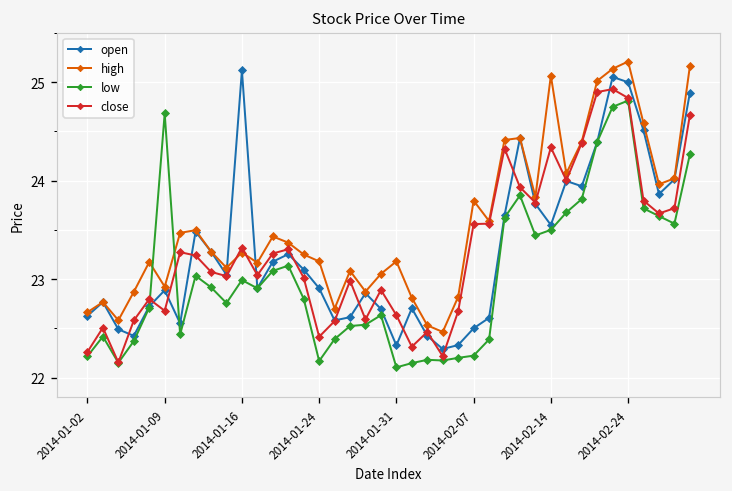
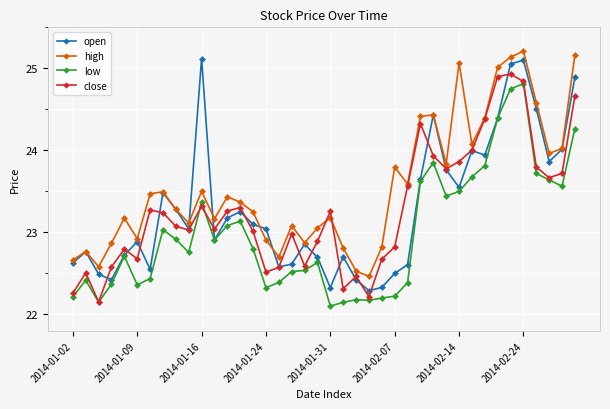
  {
    "open": {
      "2014-01-02": 22.6,
      "2014-01-09": 22.9,
      "2014-01-16": 25.1,
-     "2014-01-24": 22.9,
+     "2014-01-24": 23.0,
      "2014-01-31": 22.3,
      "2014-02-07": 22.5,
      "2014-02-14": 23.5,
-     "2014-02-24": 25.0
+     "2014-02-24": 25.1
    },
    "high": {
      "2014-01-02": 22.7,
      "2014-01-09": 22.9,
-     "2014-01-16": 23.3,
-     "2014-01-24": 23.2,
+     "2014-01-16": 23.5,
+     "2014-01-24": 22.9,
      "2014-01-31": 23.2,
      "2014-02-07": 23.8,
      "2014-02-14": 25.1,
      "2014-02-24": 25.2
    },
    "low": {
      "2014-01-02": 22.2,
-     "2014-01-09": 24.7,
-     "2014-01-16": 23.0,
-     "2014-01-24": 22.2,
+     "2014-01-09": 22.4,
+     "2014-01-16": 23.4,
+     "2014-01-24": 22.3,
      "2014-01-31": 22.1,
      "2014-02-07": 22.2,
      "2014-02-14": 23.5
    },
    "close": {
      "2014-01-02": 22.3,
      "2014-01-09": 22.7,
      "2014-01-16": 23.3,
-     "2014-01-24": 22.4,
-     "2014-01-31": 22.6,
-     "2014-02-07": 23.6,
-     "2014-02-14": 24.3
+     "2014-01-24": 22.5,
+     "2014-01-31": 23.3,
+     "2014-02-07": 22.8,
+     "2014-02-14": 23.9
    }
  }
